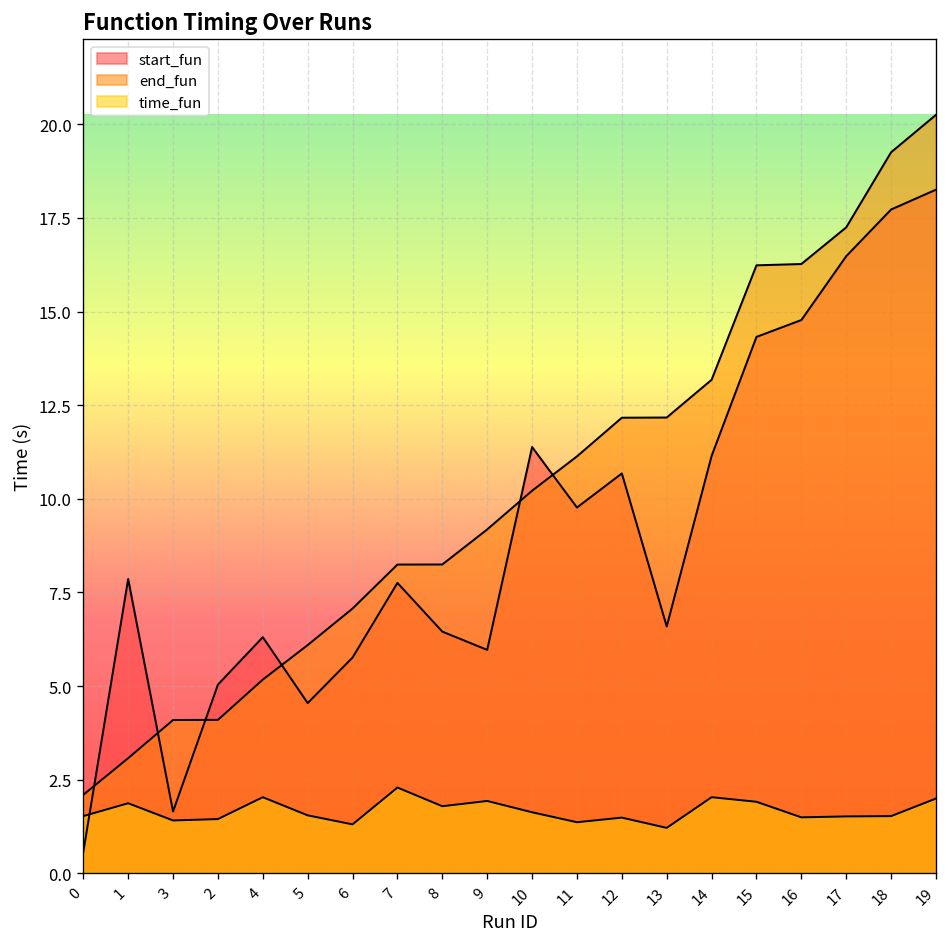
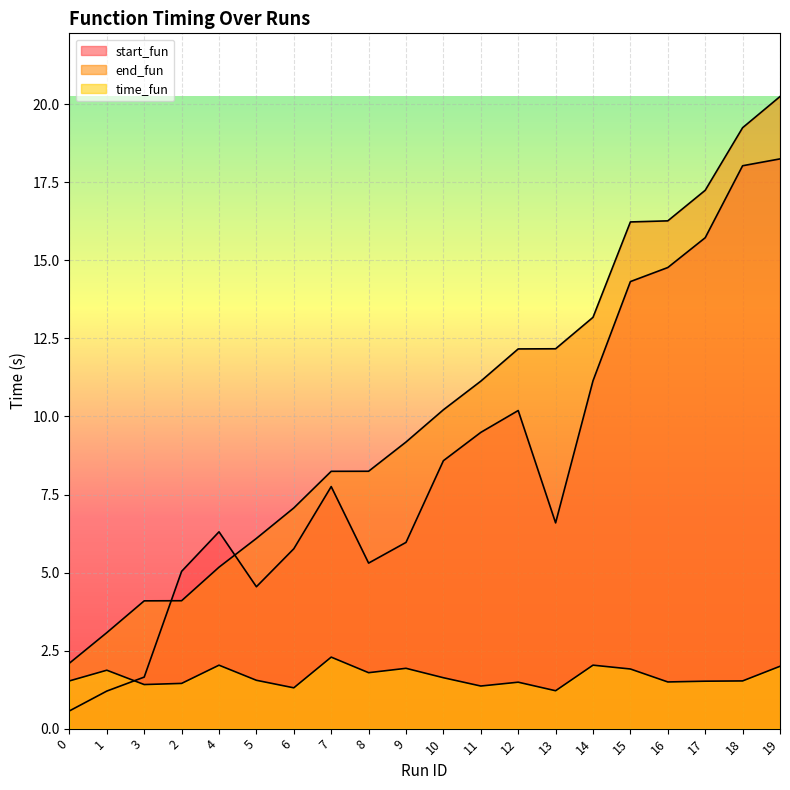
  {
    "start_fun": {
      "0": 0.6,
-     "1": 7.9,
+     "1": 1.2,
      "3": 1.7,
      "2": 5.0,
      "4": 6.3,
      "5": 4.5,
      "6": 5.8,
      "7": 7.8,
-     "8": 6.5,
+     "8": 5.3,
      "9": 6.0,
-     "10": 11.4,
-     "11": 9.8,
-     "12": 10.7,
+     "10": 8.6,
+     "11": 9.5,
+     "12": 10.2,
      "13": 6.6,
      "14": 11.1,
      "15": 14.3,
      "16": 14.8,
-     "17": 16.5,
-     "18": 17.7,
+     "17": 15.7,
+     "18": 18.0,
      "19": 18.3
    }
  }
